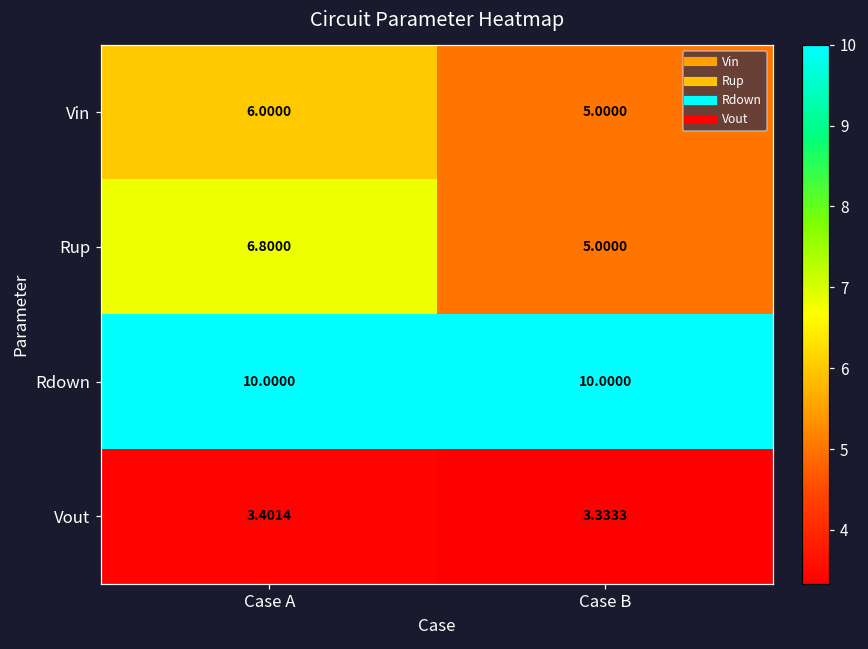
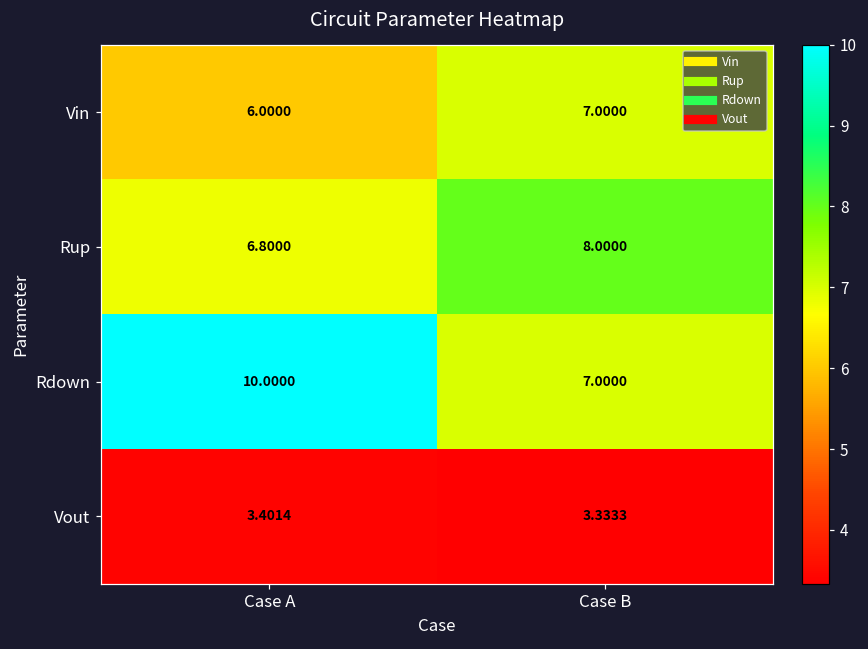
  {
    "Vin": {
      "Case A": 6.0000,
-     "Case B": 5.0000
+     "Case B": 7.0000
    },
    "Rup": {
      "Case A": 6.8000,
-     "Case B": 5.0000
+     "Case B": 8.0000
    },
    "Rdown": {
      "Case A": 10.0000,
-     "Case B": 10.0000
+     "Case B": 7.0000
    },
    "Vout": {
      "Case A": 3.4014,
      "Case B": 3.3333
    }
  }
